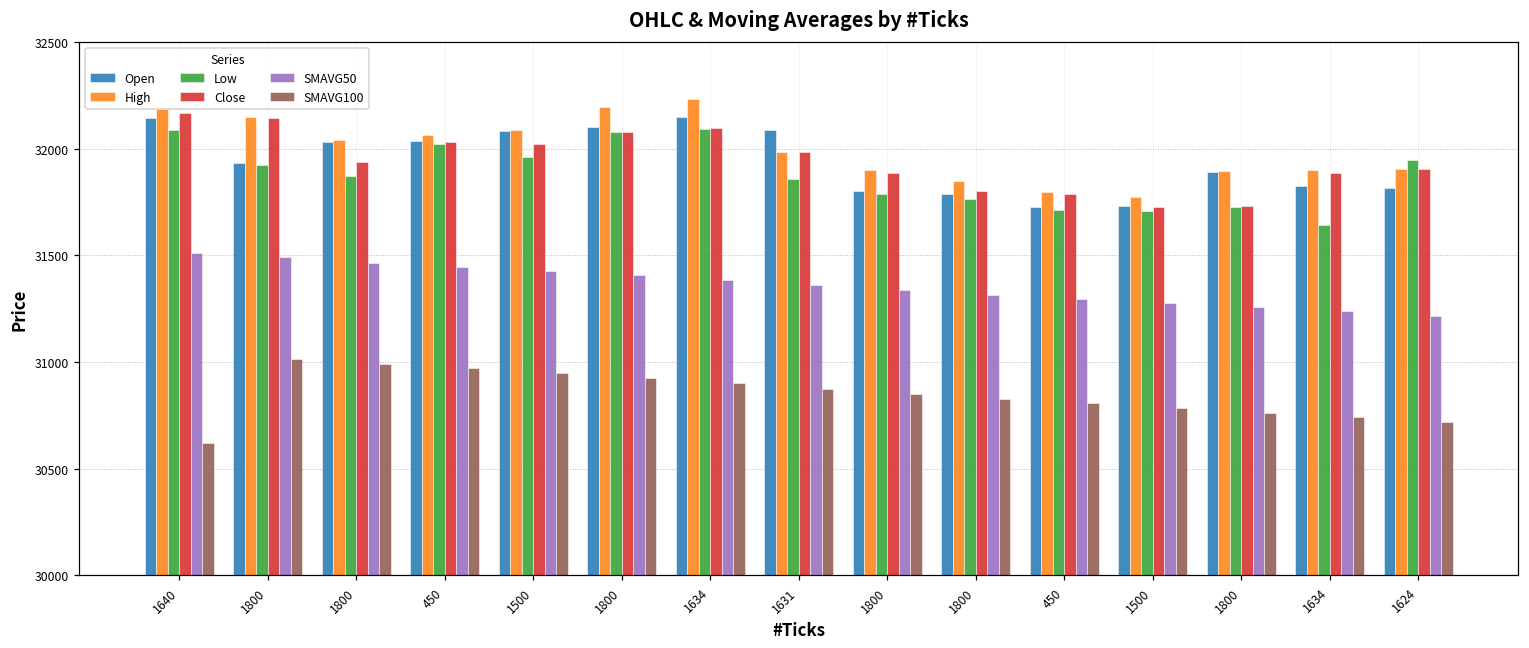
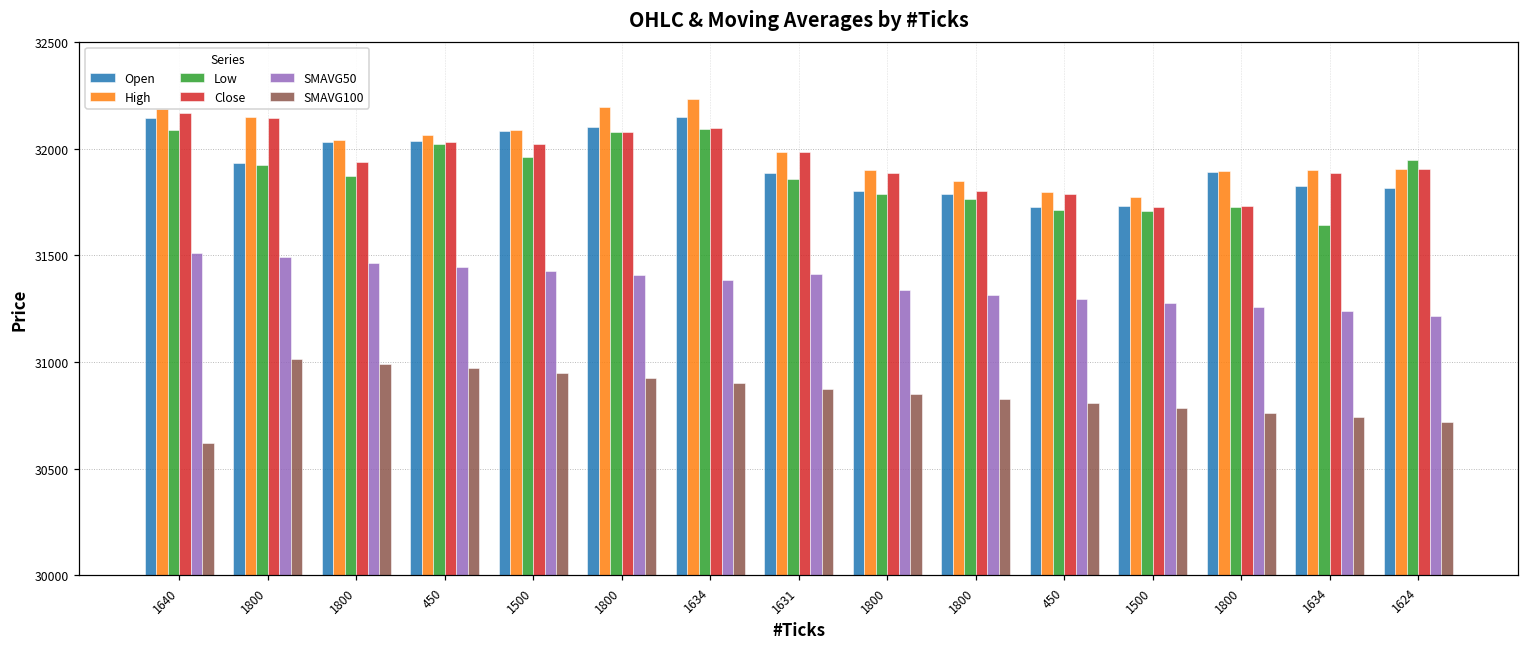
  {
    "Open": {
      "1640": 32140,
-     "1631": 32090,
+     "1631": 31890,
      "1624": 31820
    },
    "High": {
      "1640": 32190,
      "1631": 31980,
      "1624": 31900
    },
    "Low": {
      "1640": 32080,
      "1631": 31860,
      "1624": 31950
    },
    "Close": {
      "1640": 32170,
      "1631": 31980,
      "1624": 31900
    },
    "SMAVG50": {
      "1640": 31510,
-     "1631": 31360,
+     "1631": 31410,
      "1624": 31220
    },
    "SMAVG100": {
      "1640": 30620,
      "1631": 30870,
      "1624": 30720
    }
  }
